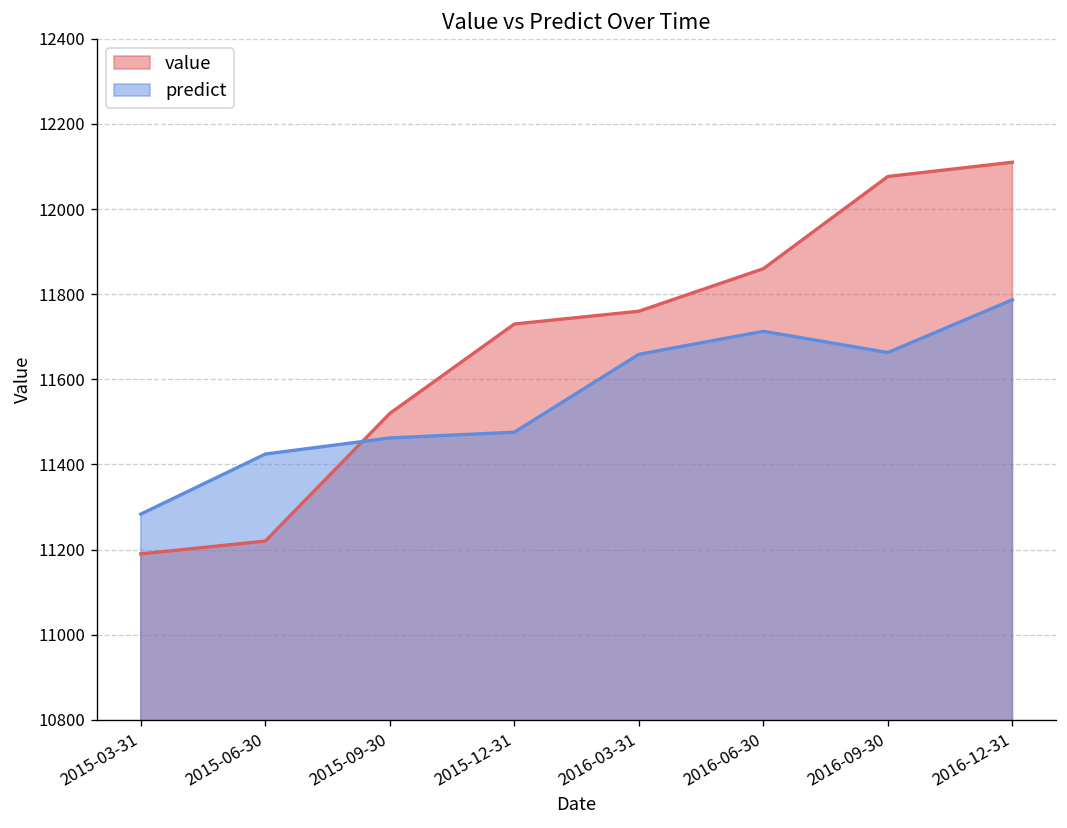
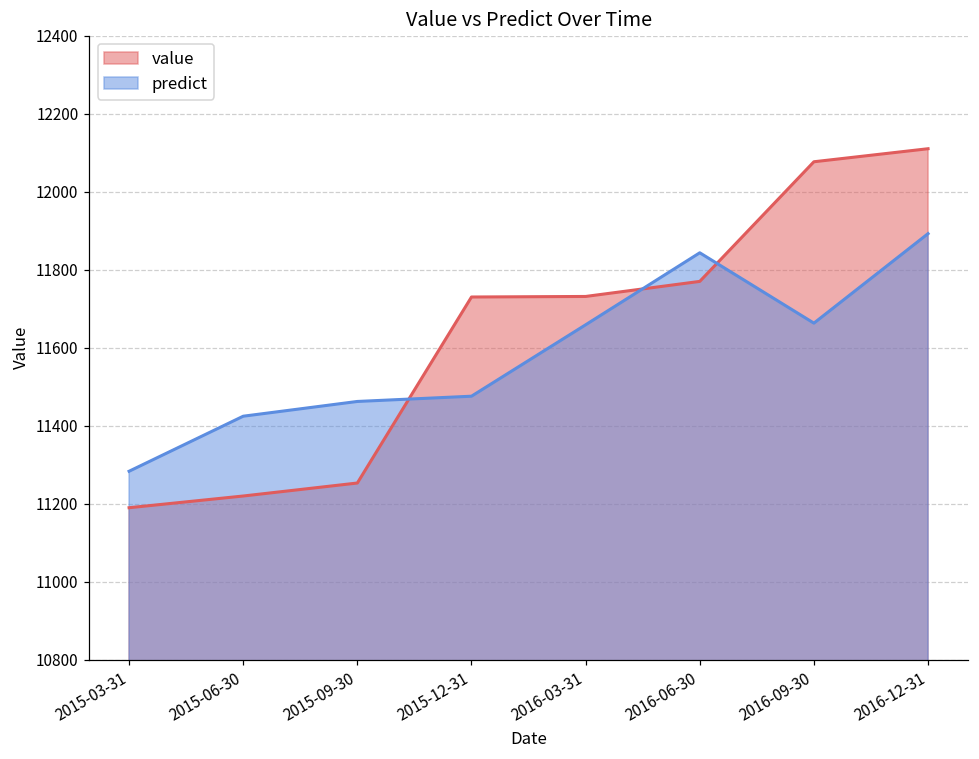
  {
    "value": {
      "2015-03-31": 11190,
      "2015-06-30": 11220,
-     "2015-09-30": 11520,
+     "2015-09-30": 11250,
      "2015-12-31": 11730,
-     "2016-03-31": 11760,
-     "2016-06-30": 11860,
+     "2016-03-31": 11730,
+     "2016-06-30": 11770,
      "2016-09-30": 12080,
      "2016-12-31": 12110
    },
    "predict": {
      "2015-03-31": 11280,
      "2015-06-30": 11420,
      "2015-09-30": 11460,
      "2015-12-31": 11480,
      "2016-03-31": 11660,
-     "2016-06-30": 11710,
+     "2016-06-30": 11840,
      "2016-09-30": 11660,
-     "2016-12-31": 11790
+     "2016-12-31": 11890
    }
  }
